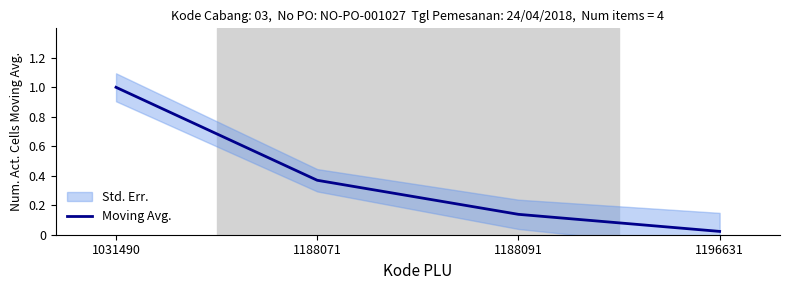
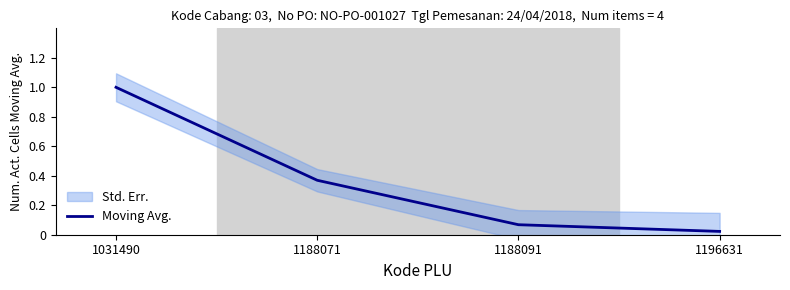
  {
    "Moving Avg.": {
      "1031490": 1.00,
      "1188071": 0.37,
-     "1188091": 0.14,
+     "1188091": 0.07,
      "1196631": 0.02
    }
  }
